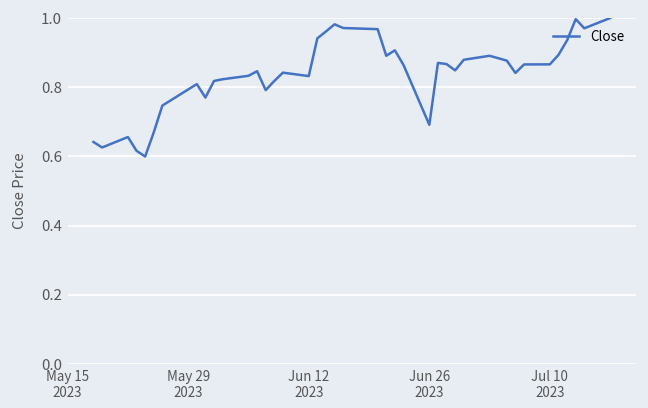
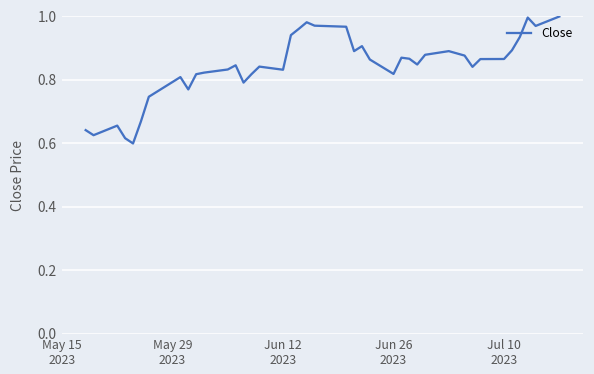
  {
    "Jun 12 2023": 0.83,
-   "Jun 26 2023": 0.69,
+   "Jun 26 2023": 0.82,
    "Jul 10 2023": 0.87
  }
